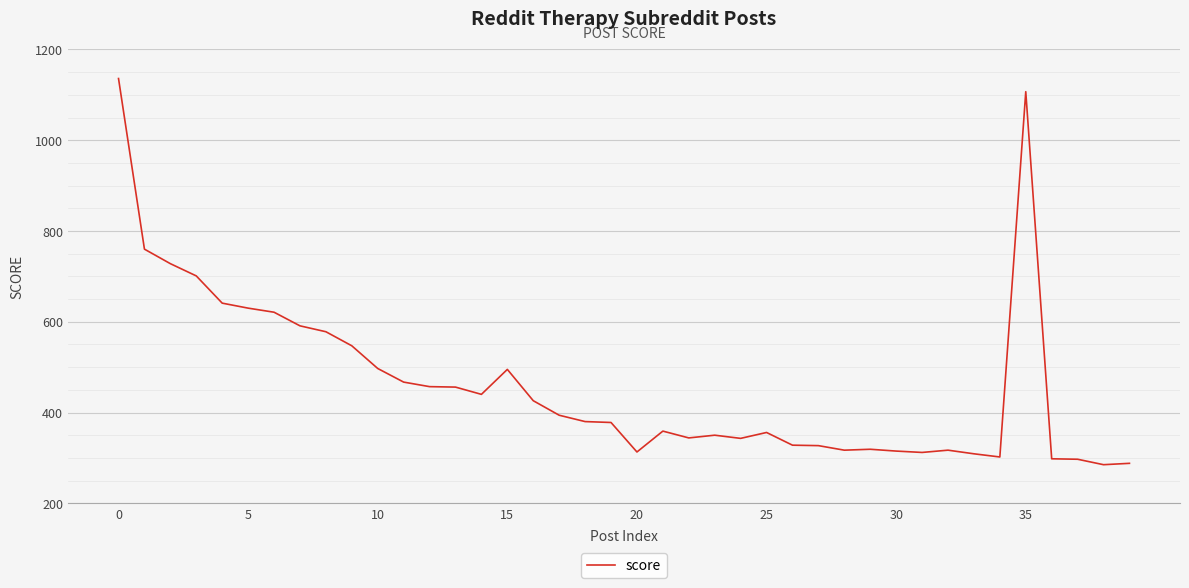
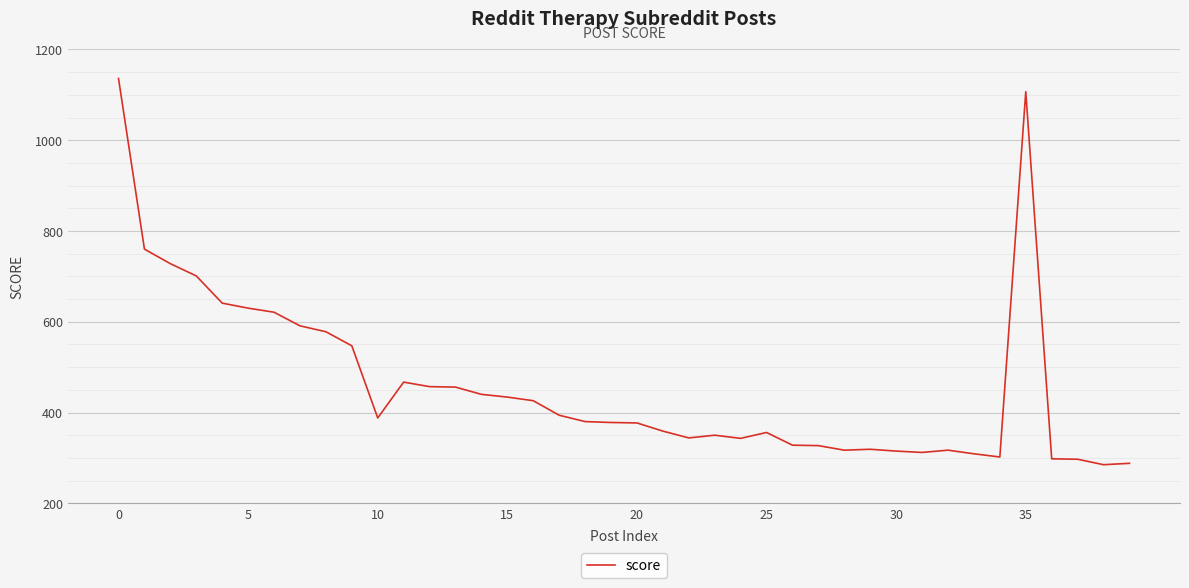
  {
    "0": 1140,
    "5": 630,
-   "10": 500,
-   "15": 500,
-   "20": 310,
+   "10": 390,
+   "15": 430,
+   "20": 380,
    "25": 360,
    "30": 320,
    "35": 1110
  }
